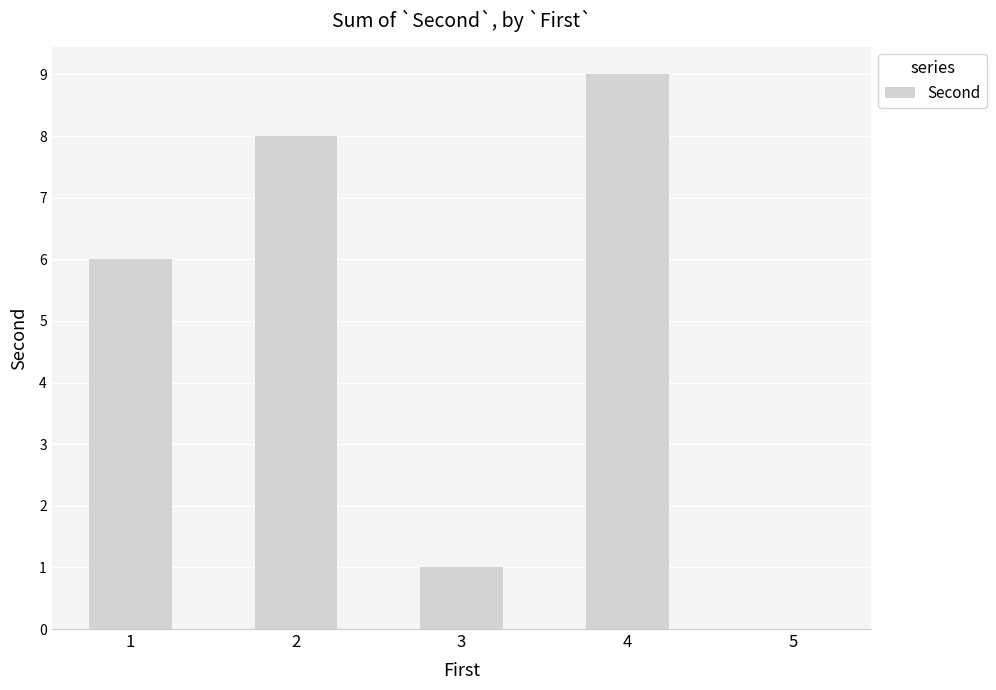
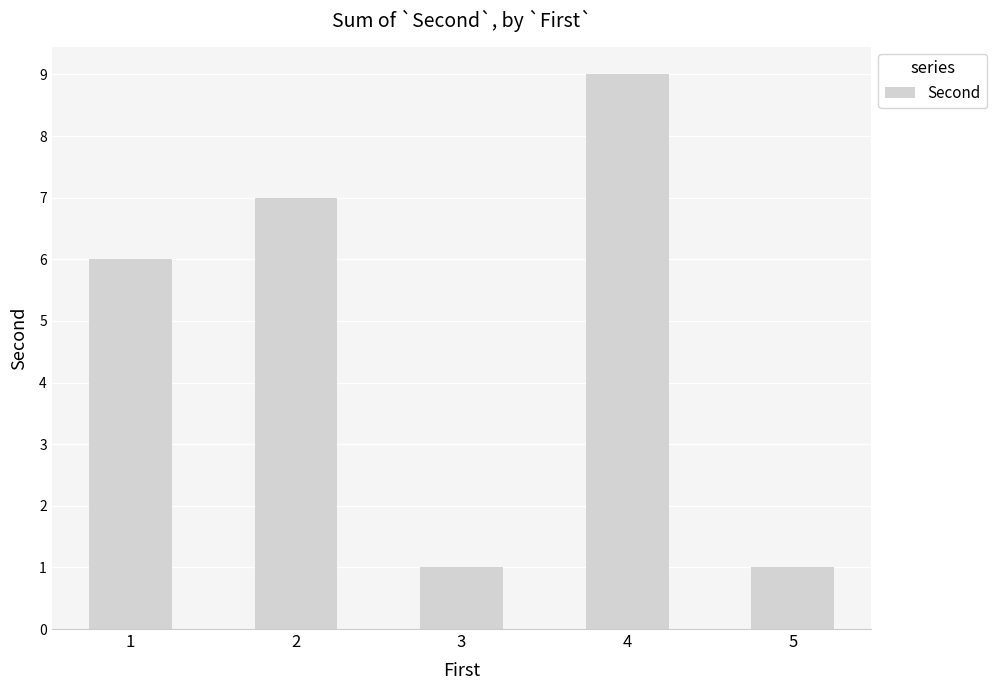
  {
    "1": 6,
-   "2": 8,
+   "2": 7,
    "3": 1,
    "4": 9,
-   "5": 0
+   "5": 1
  }
